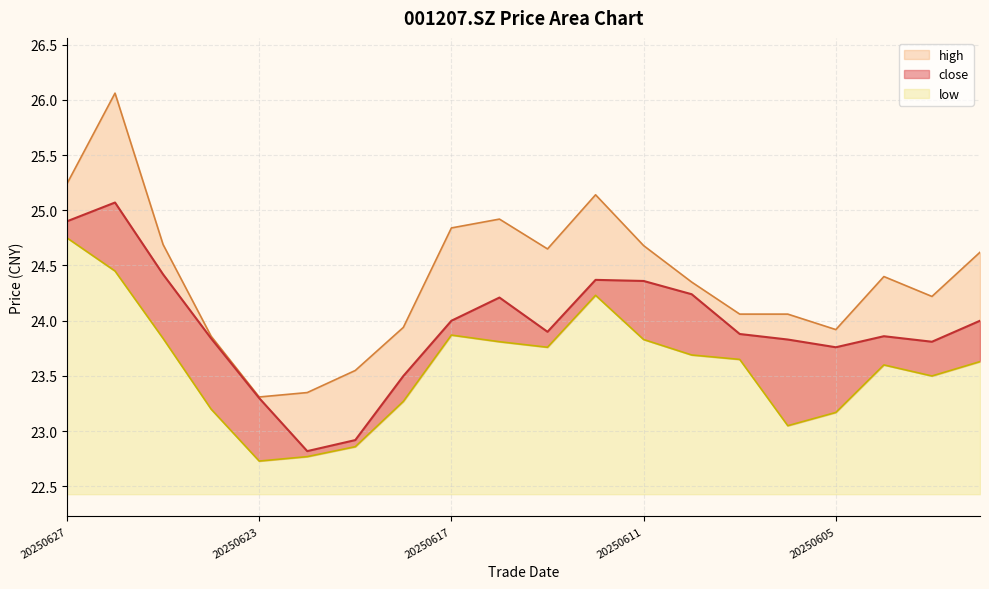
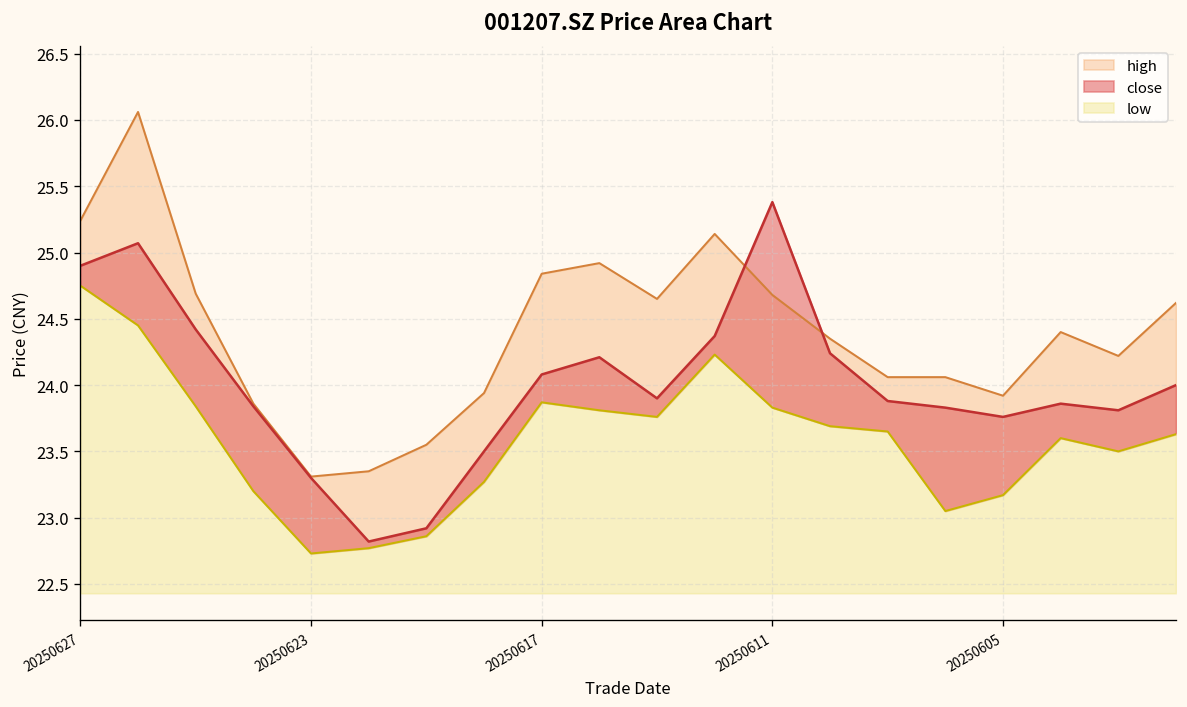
  {
    "close": {
      "20250627": 24.90,
-     "20250617": 24.00,
-     "20250611": 24.36,
+     "20250617": 24.08,
+     "20250611": 25.38,
      "20250605": 23.76
    }
  }
